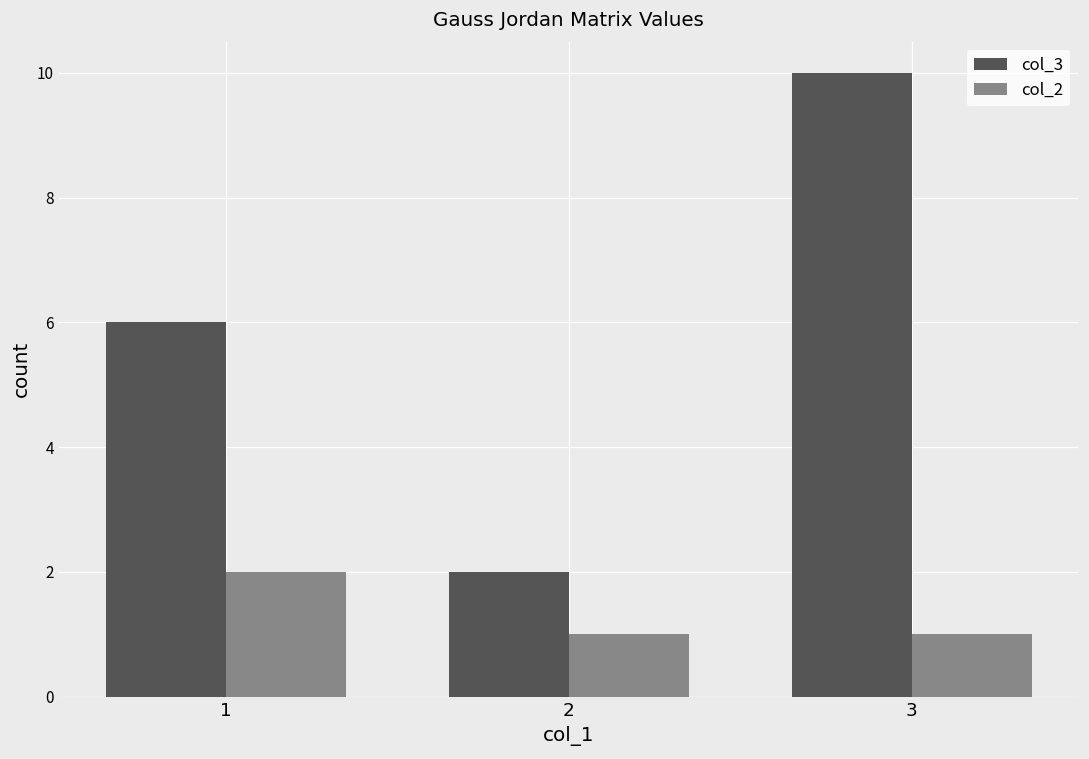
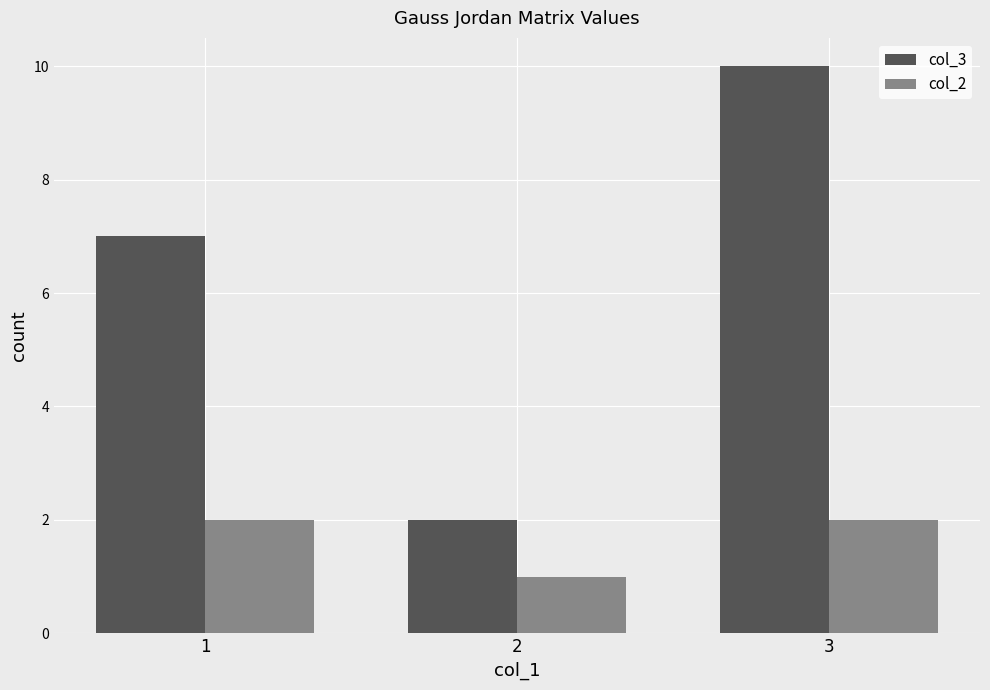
  {
    "col_3": {
-     "1": 6,
+     "1": 7,
      "2": 2,
      "3": 10
    },
    "col_2": {
      "1": 2,
      "2": 1,
-     "3": 1
+     "3": 2
    }
  }
